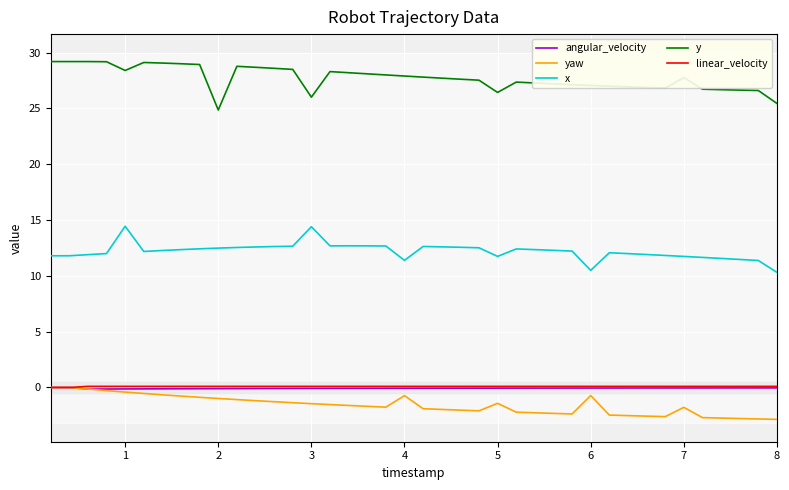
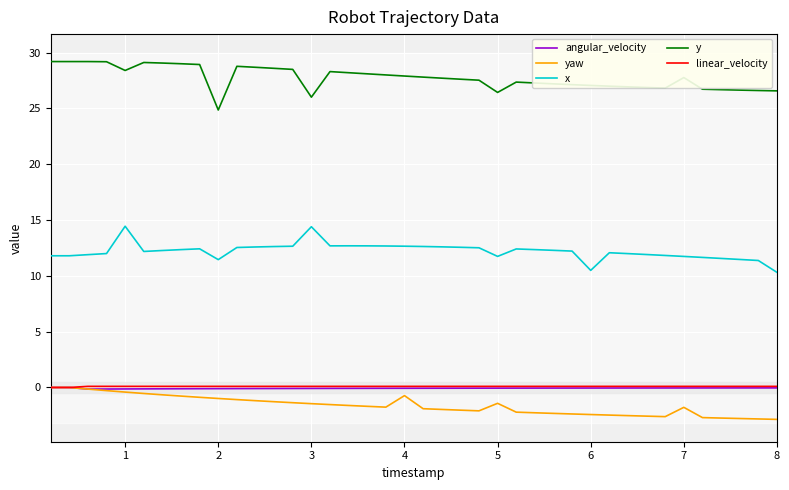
  {
    "yaw": {
      "2": -1.0,
      "3": -1.4,
      "4": -0.7,
      "5": -1.4,
-     "6": -0.7,
+     "6": -2.4,
      "7": -1.8,
      "8": -2.9
    },
    "x": {
      "1": 14.4,
-     "2": 12.5,
+     "2": 11.5,
      "3": 14.4,
-     "4": 11.4,
+     "4": 12.7,
      "5": 11.7,
      "6": 10.5,
      "7": 11.7,
      "8": 10.3
    },
    "y": {
      "1": 28.4,
      "2": 24.9,
      "3": 26.0,
      "4": 27.9,
      "5": 26.4,
-     "8": 25.4
+     "8": 26.6
    }
  }
